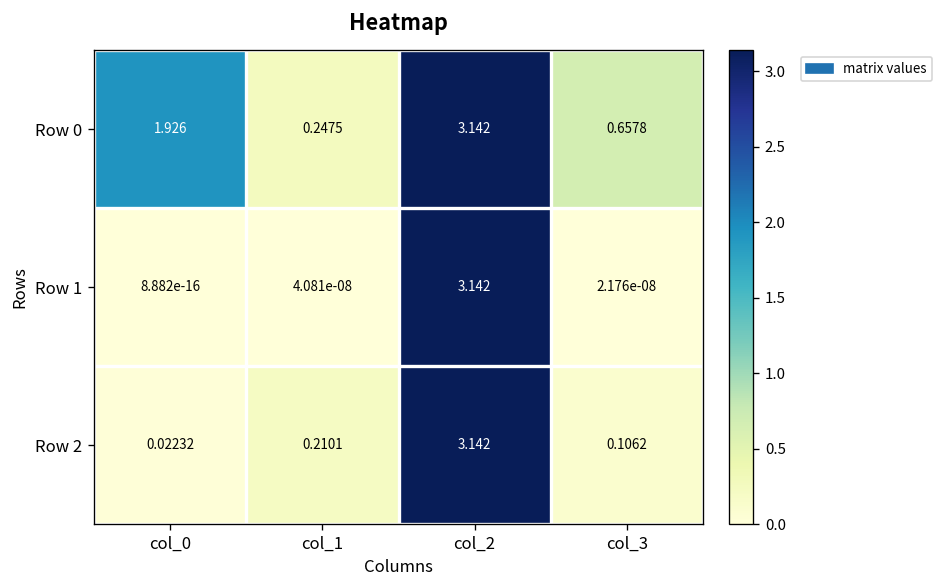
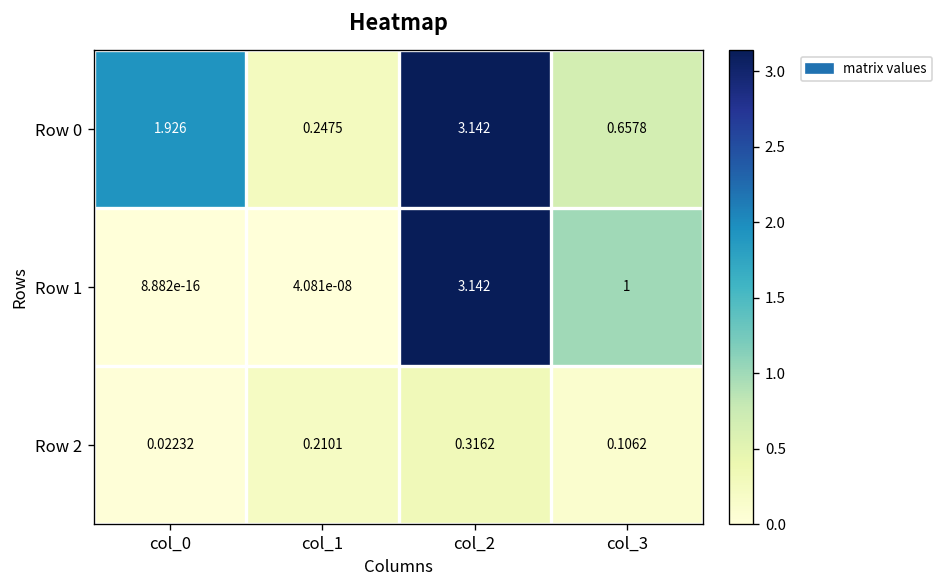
  {
    "Row 0": {
      "col_0": "1.926",
      "col_1": "0.2475",
      "col_2": "3.142",
      "col_3": "0.6578"
    },
    "Row 1": {
      "col_0": "8.882e-16",
      "col_1": "4.081e-08",
      "col_2": "3.142",
-     "col_3": "2.176e-08"
+     "col_3": "1"
    },
    "Row 2": {
      "col_0": "0.02232",
      "col_1": "0.2101",
-     "col_2": "3.142",
+     "col_2": "0.3162",
      "col_3": "0.1062"
    }
  }
